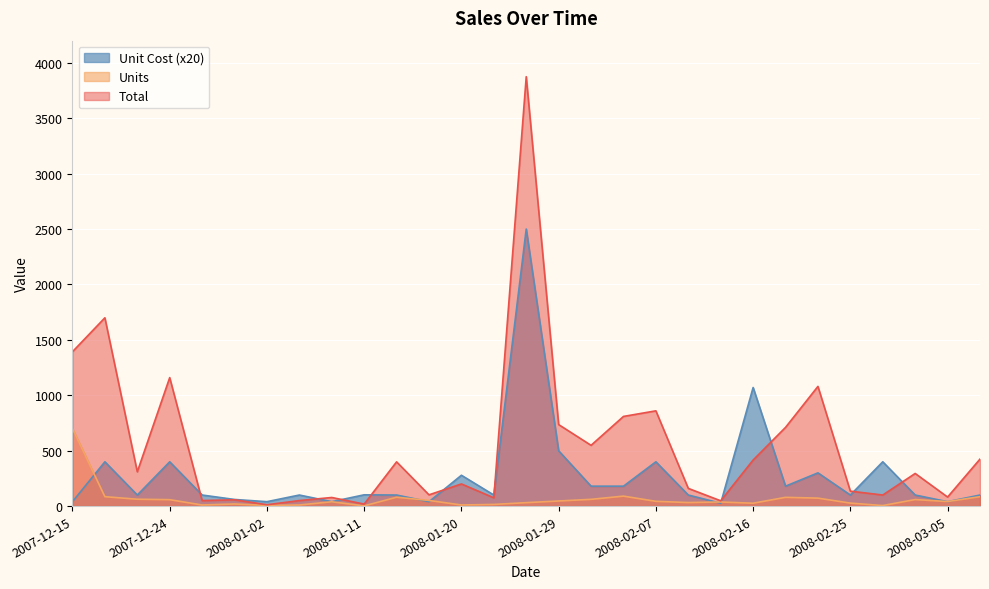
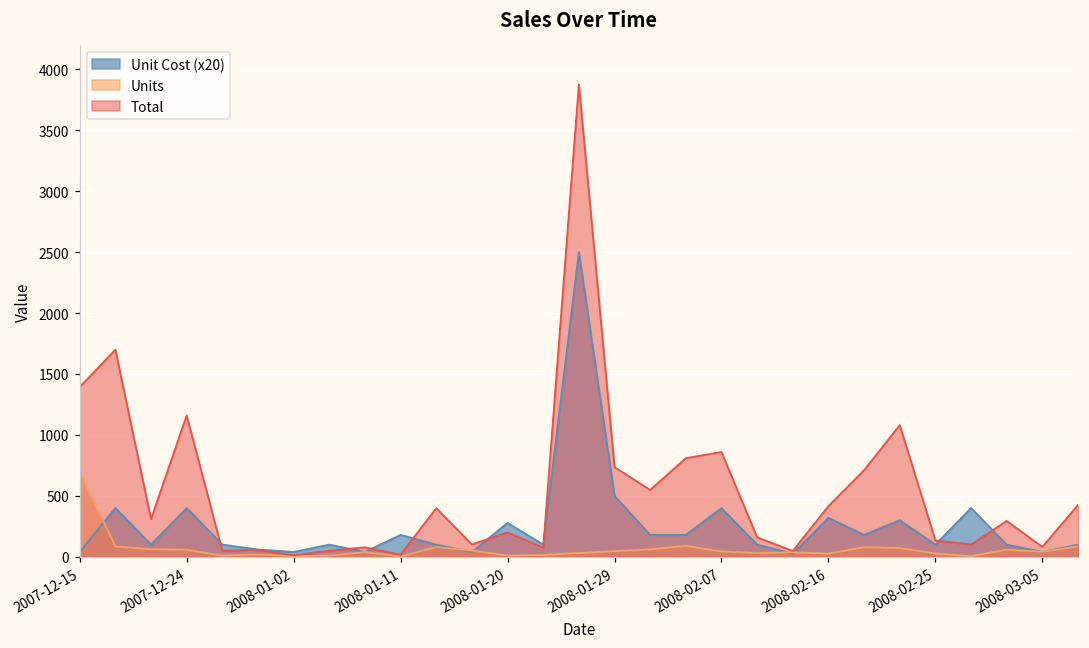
  {
    "Unit Cost (x20)": {
      "2007-12-15": 40,
      "2007-12-24": 400,
      "2008-01-02": 40,
-     "2008-01-11": 100,
+     "2008-01-11": 180,
      "2008-01-20": 280,
      "2008-01-29": 500,
      "2008-02-07": 400,
-     "2008-02-16": 1070,
+     "2008-02-16": 320,
      "2008-02-25": 100
    }
  }
